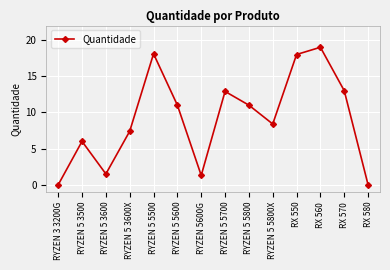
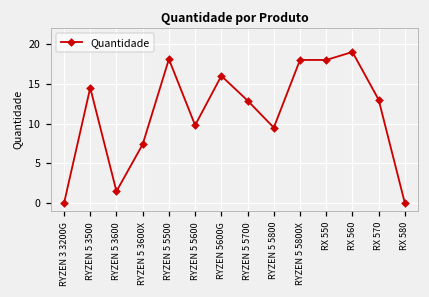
  {
    "RYZEN 3 3200G": 0,
-   "RYZEN 5 3500": 6,
+   "RYZEN 5 3500": 15,
    "RYZEN 5 3600": 2,
    "RYZEN 5 3600X": 7,
    "RYZEN 5 5500": 18,
-   "RYZEN 5 5600": 11,
-   "RYZEN 5600G": 1,
+   "RYZEN 5 5600": 10,
+   "RYZEN 5600G": 16,
    "RYZEN 5 5700": 13,
-   "RYZEN 5 5800": 11,
-   "RYZEN 5 5800X": 8,
+   "RYZEN 5 5800": 10,
+   "RYZEN 5 5800X": 18,
    "RX 550": 18,
    "RX 560": 19,
    "RX 570": 13,
    "RX 580": 0
  }
